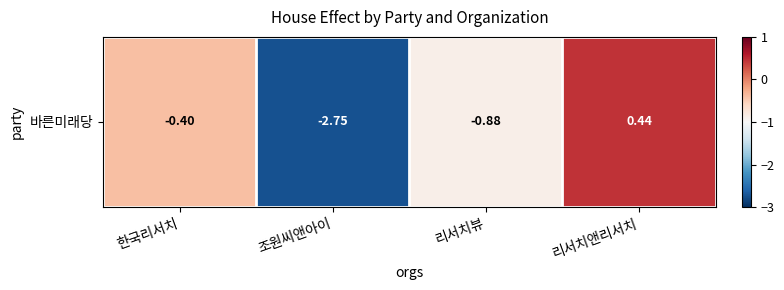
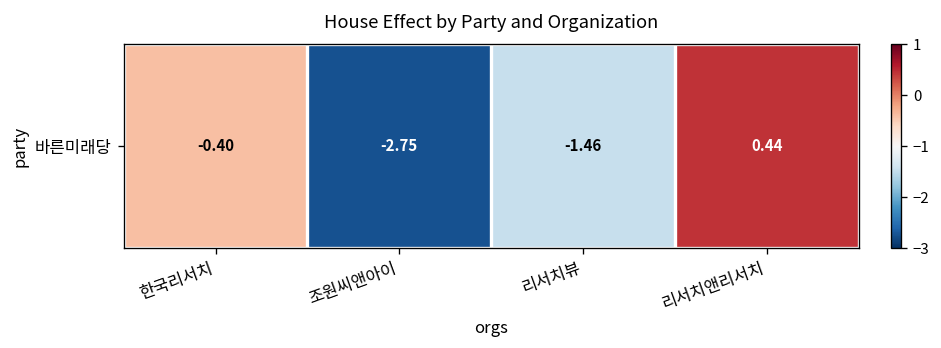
  {
    "바른미래당": {
      "한국리서치": -0.40,
      "조원씨앤아이": -2.75,
-     "리서치뷰": -0.88,
+     "리서치뷰": -1.46,
      "리서치앤리서치": 0.44
    }
  }
